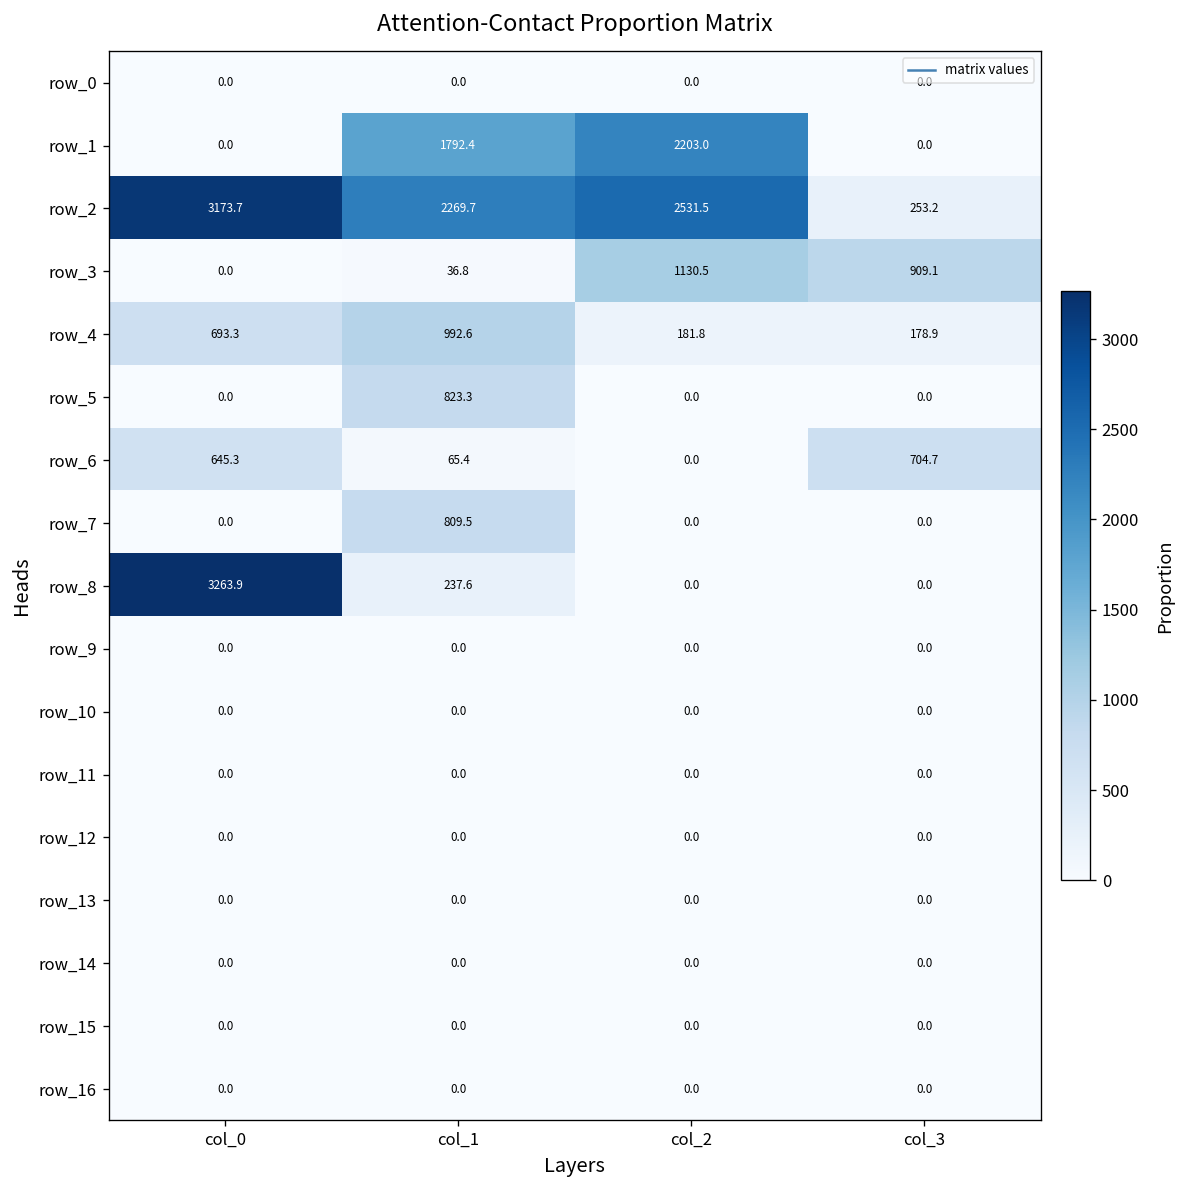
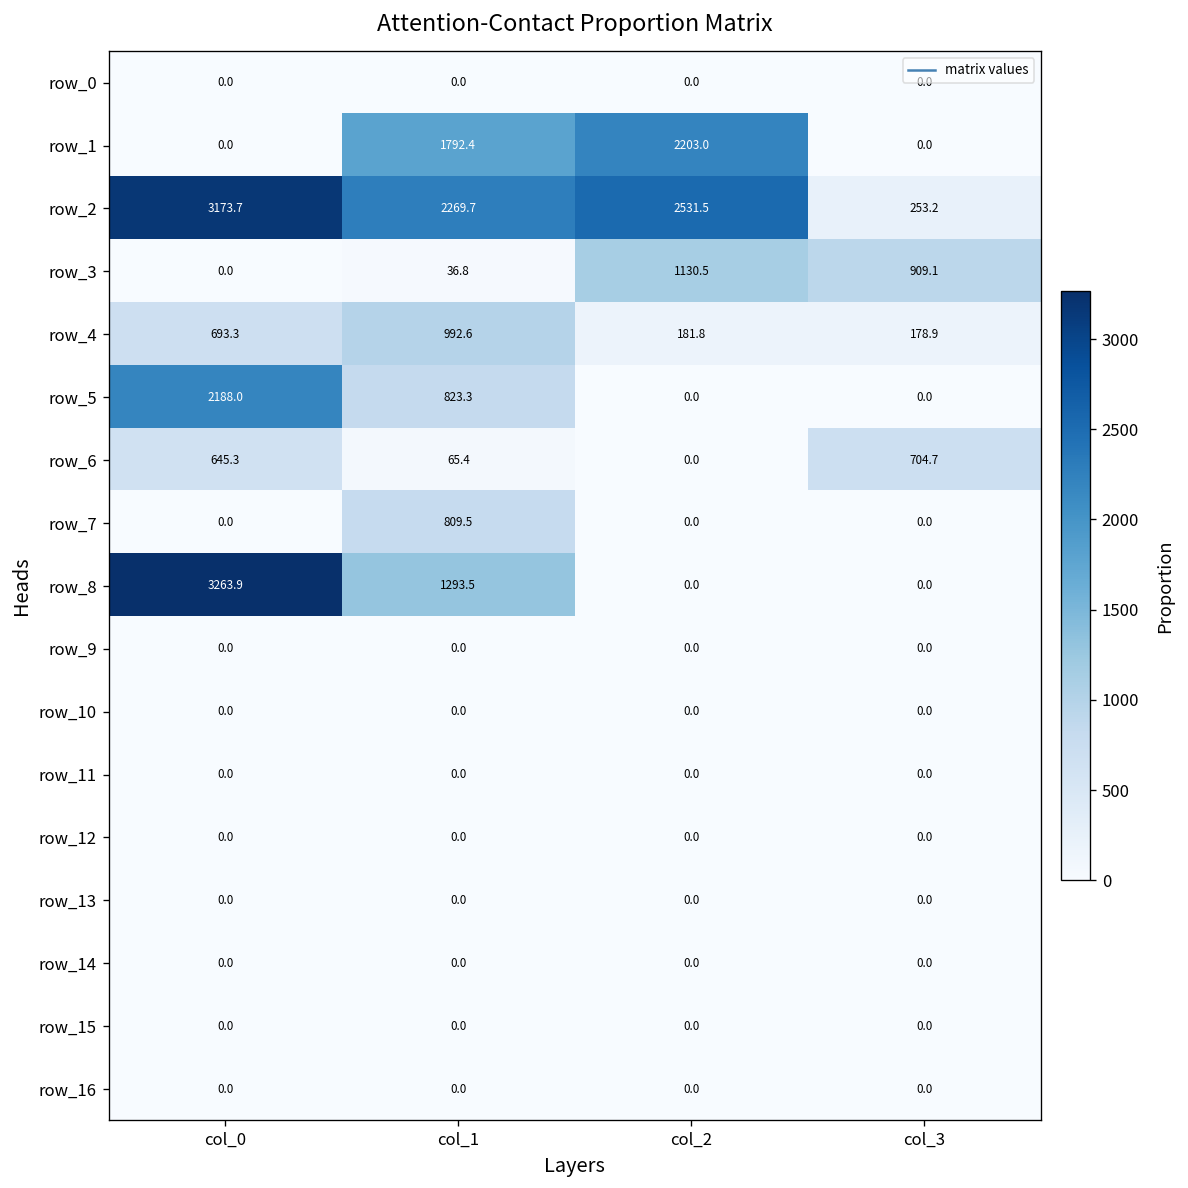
  {
    "row_0": {
      "col_0": 0.0,
      "col_1": 0.0,
      "col_2": 0.0
    },
    "row_1": {
      "col_0": 0.0,
      "col_1": 1792.4,
      "col_2": 2203.0,
      "col_3": 0.0
    },
    "row_2": {
      "col_0": 3173.7,
      "col_1": 2269.7,
      "col_2": 2531.5,
      "col_3": 253.2
    },
    "row_3": {
      "col_0": 0.0,
      "col_1": 36.8,
      "col_2": 1130.5,
      "col_3": 909.1
    },
    "row_4": {
      "col_0": 693.3,
      "col_1": 992.6,
      "col_2": 181.8,
      "col_3": 178.9
    },
    "row_5": {
-     "col_0": 0.0,
+     "col_0": 2188.0,
      "col_1": 823.3,
      "col_2": 0.0,
      "col_3": 0.0
    },
    "row_6": {
      "col_0": 645.3,
      "col_1": 65.4,
      "col_2": 0.0,
      "col_3": 704.7
    },
    "row_7": {
      "col_0": 0.0,
      "col_1": 809.5,
      "col_2": 0.0,
      "col_3": 0.0
    },
    "row_8": {
      "col_0": 3263.9,
-     "col_1": 237.6,
+     "col_1": 1293.5,
      "col_2": 0.0,
      "col_3": 0.0
    },
    "row_9": {
      "col_0": 0.0,
      "col_1": 0.0,
      "col_2": 0.0,
      "col_3": 0.0
    },
    "row_10": {
      "col_0": 0.0,
      "col_1": 0.0,
      "col_2": 0.0,
      "col_3": 0.0
    },
    "row_11": {
      "col_0": 0.0,
      "col_1": 0.0,
      "col_2": 0.0,
      "col_3": 0.0
    },
    "row_12": {
      "col_0": 0.0,
      "col_1": 0.0,
      "col_2": 0.0,
      "col_3": 0.0
    },
    "row_13": {
      "col_0": 0.0,
      "col_1": 0.0,
      "col_2": 0.0,
      "col_3": 0.0
    },
    "row_14": {
      "col_0": 0.0,
      "col_1": 0.0,
      "col_2": 0.0,
      "col_3": 0.0
    },
    "row_15": {
      "col_0": 0.0,
      "col_1": 0.0,
      "col_2": 0.0,
      "col_3": 0.0
    },
    "row_16": {
      "col_0": 0.0,
      "col_1": 0.0,
      "col_2": 0.0,
      "col_3": 0.0
    }
  }
